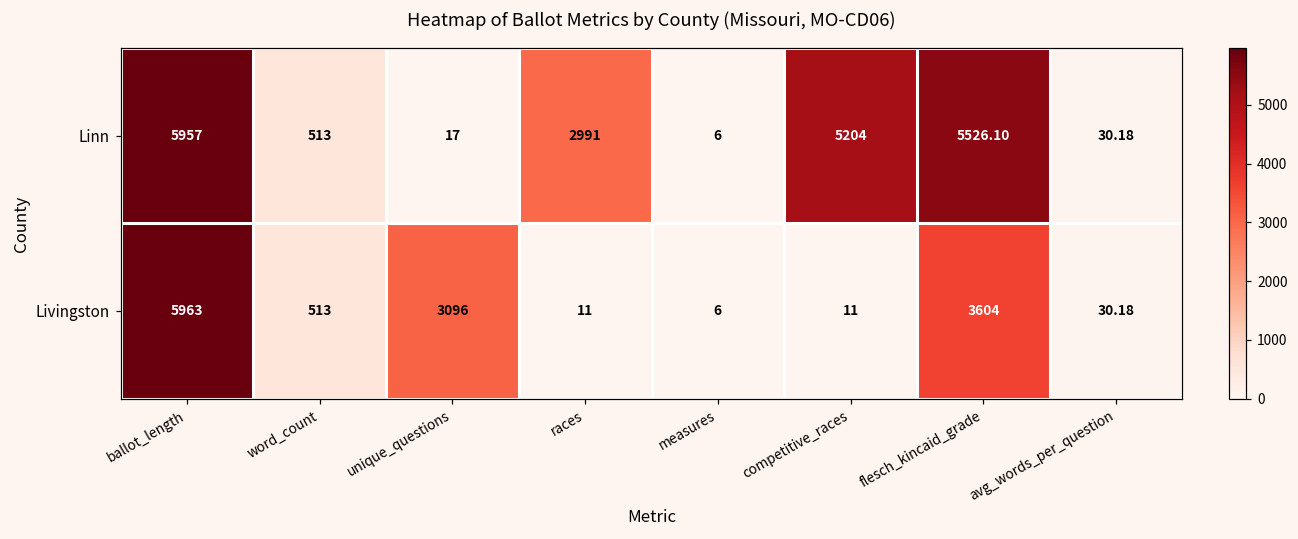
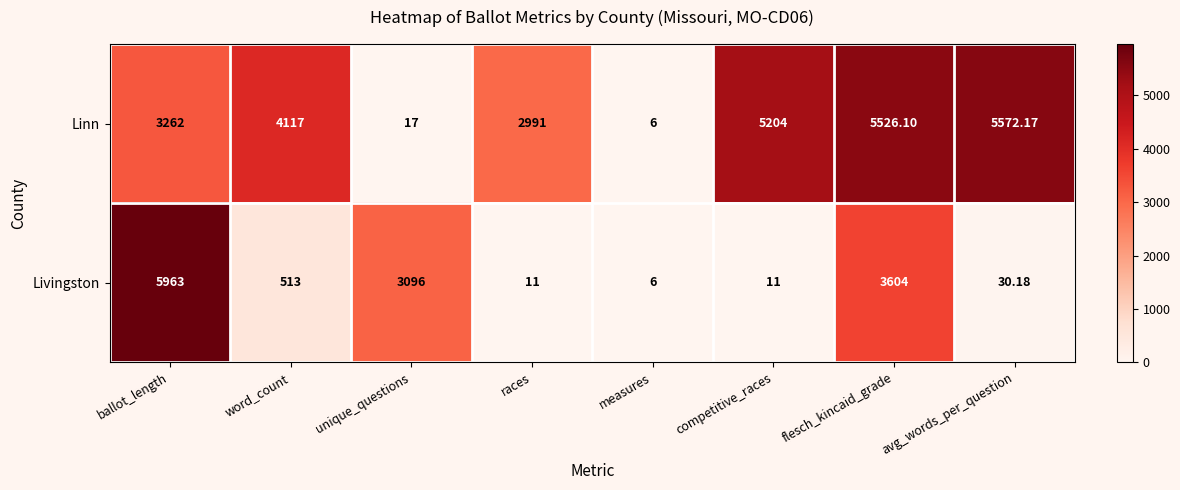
  {
    "Linn": {
-     "ballot_length": 5957,
-     "word_count": 513,
+     "ballot_length": 3262,
+     "word_count": 4117,
      "unique_questions": 17,
      "races": 2991,
      "measures": 6,
      "competitive_races": 5204,
      "flesch_kincaid_grade": 5526.10,
-     "avg_words_per_question": 30.18
+     "avg_words_per_question": 5572.17
    },
    "Livingston": {
      "ballot_length": 5963,
      "word_count": 513,
      "unique_questions": 3096,
      "races": 11,
      "measures": 6,
      "competitive_races": 11,
      "flesch_kincaid_grade": 3604,
      "avg_words_per_question": 30.18
    }
  }
